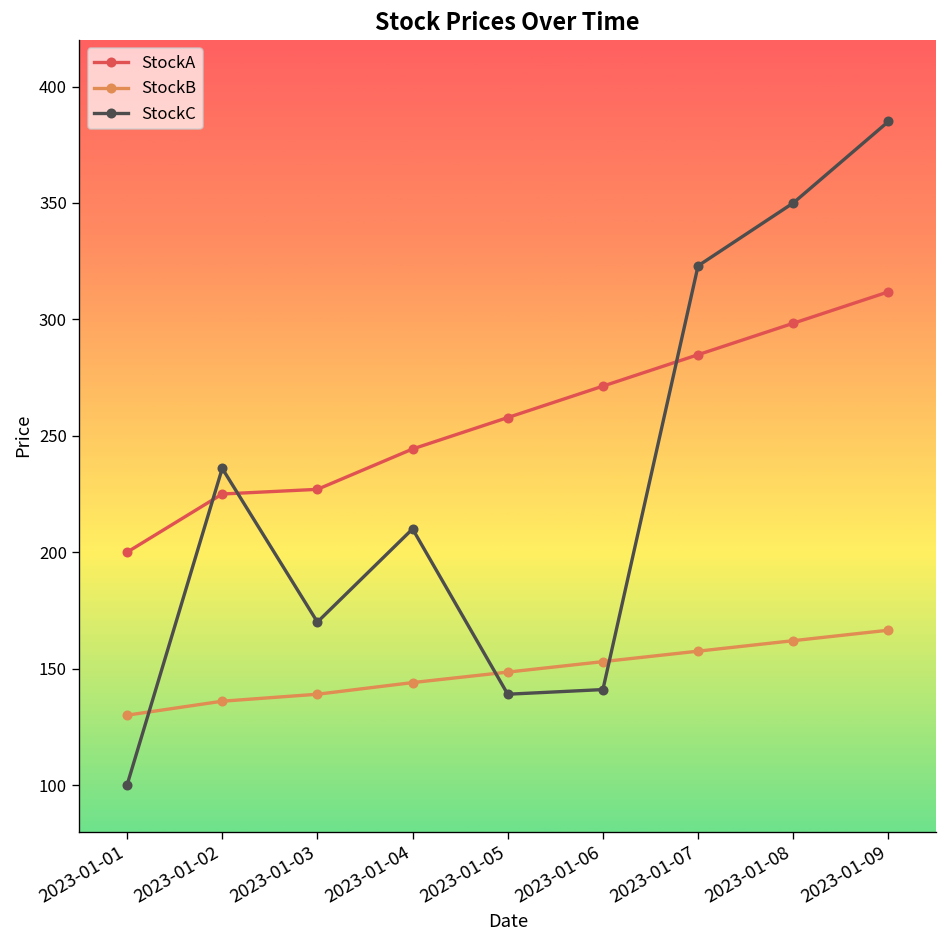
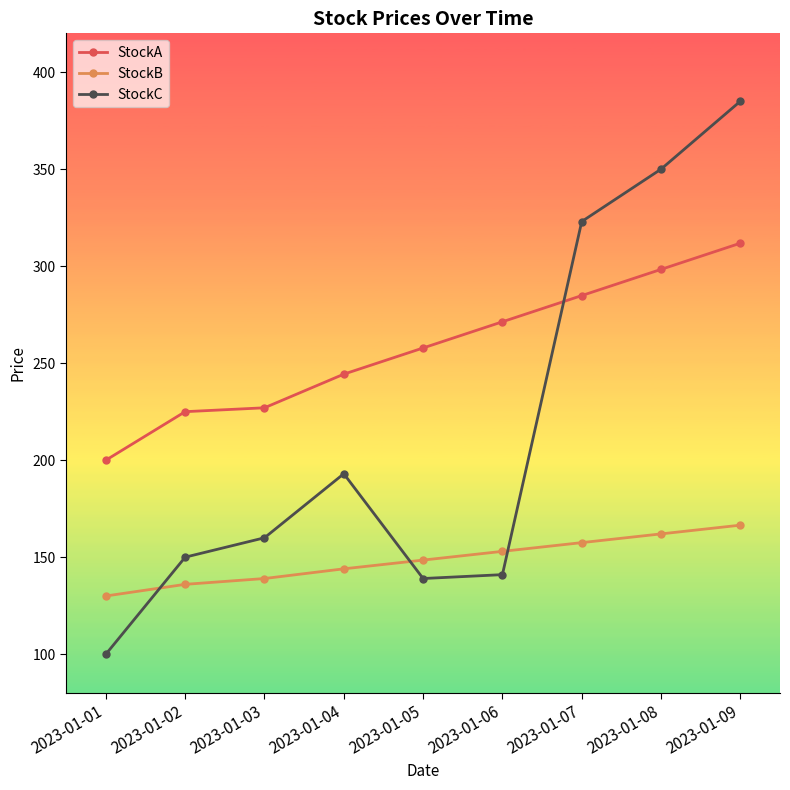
  {
    "StockC": {
      "2023-01-01": 100,
-     "2023-01-02": 236,
-     "2023-01-03": 170,
-     "2023-01-04": 210,
+     "2023-01-02": 150,
+     "2023-01-03": 160,
+     "2023-01-04": 193,
      "2023-01-05": 139,
      "2023-01-06": 141,
      "2023-01-07": 323,
      "2023-01-08": 350,
      "2023-01-09": 385
    }
  }
